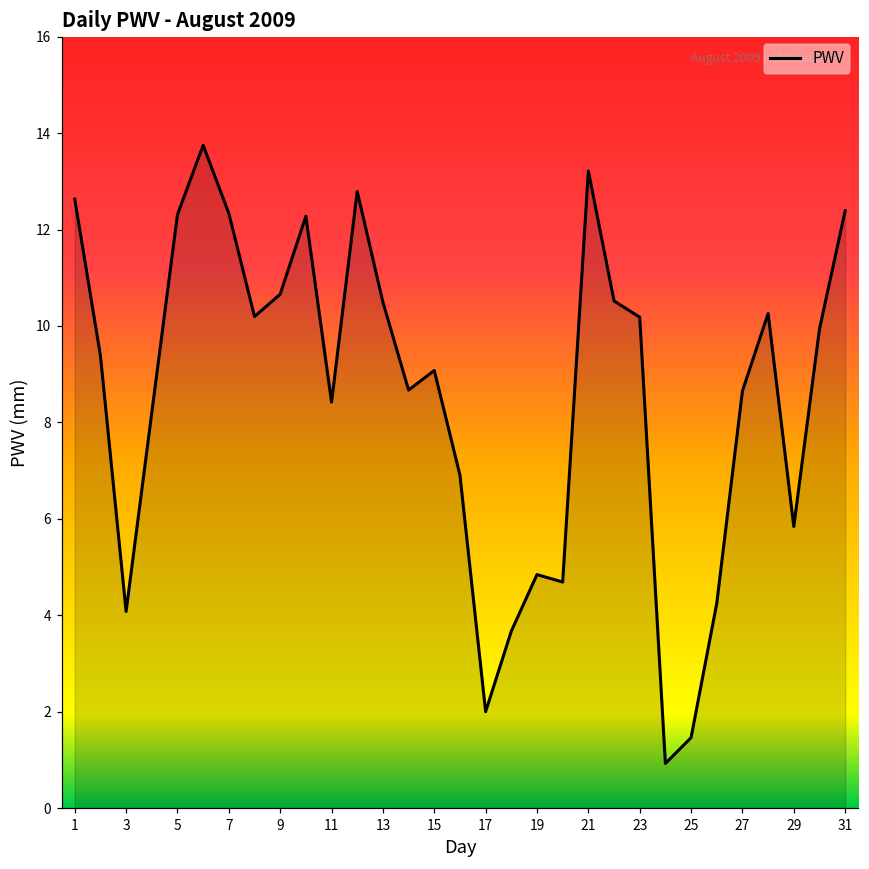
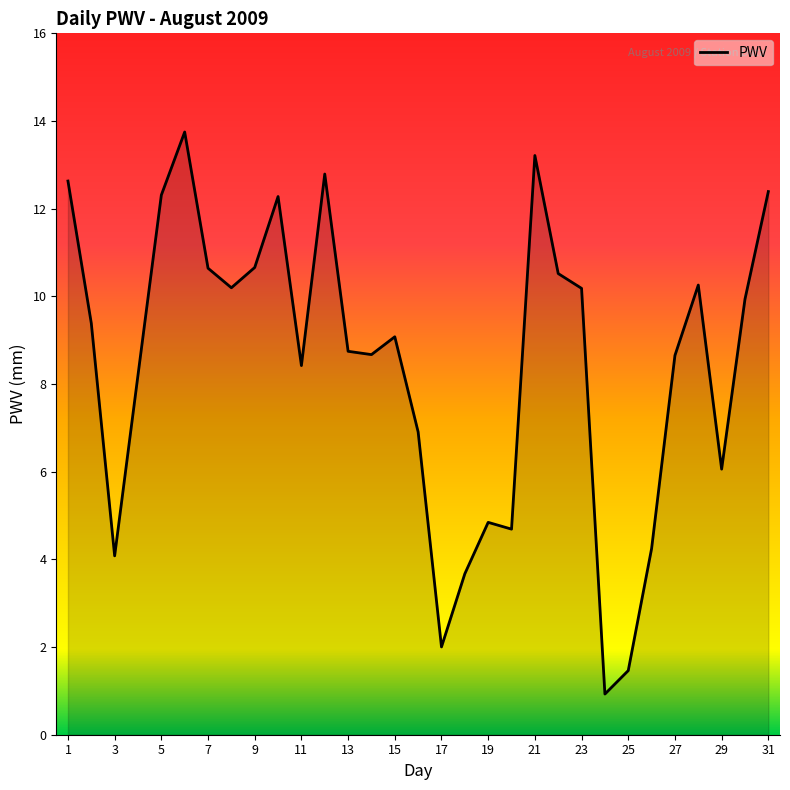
  {
    "1": 12.6,
    "3": 4.1,
    "5": 12.3,
-   "7": 12.3,
+   "7": 10.6,
    "9": 10.7,
    "11": 8.4,
-   "13": 10.5,
+   "13": 8.7,
    "15": 9.1,
    "17": 2.0,
    "19": 4.8,
    "21": 13.2,
    "23": 10.2,
    "25": 1.5,
    "27": 8.7,
-   "29": 5.8,
+   "29": 6.1,
    "31": 12.4
  }
